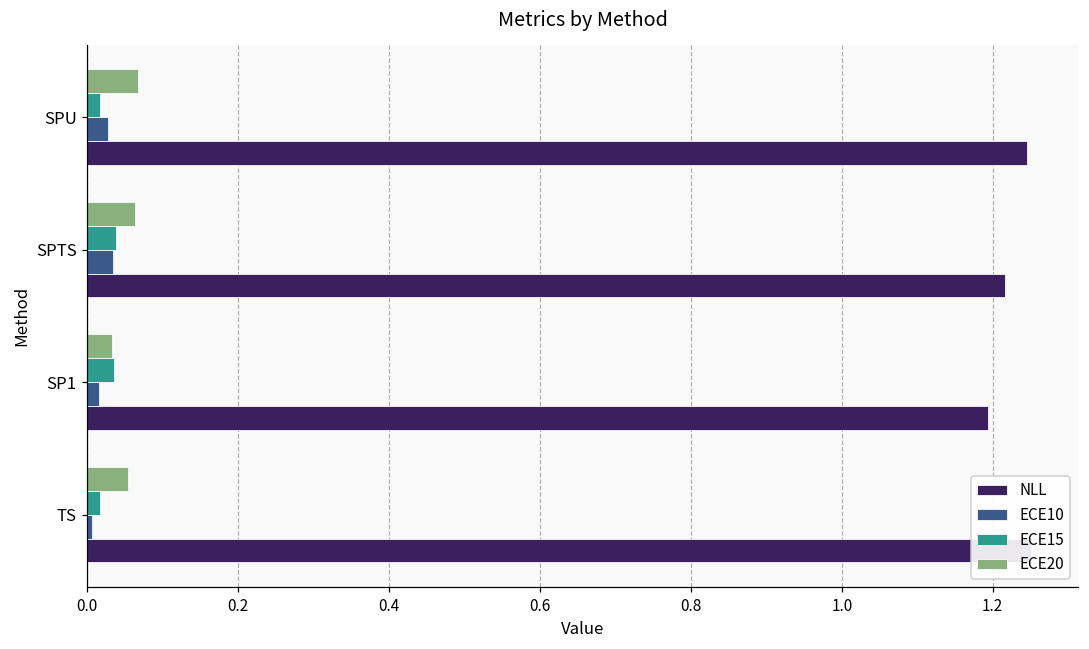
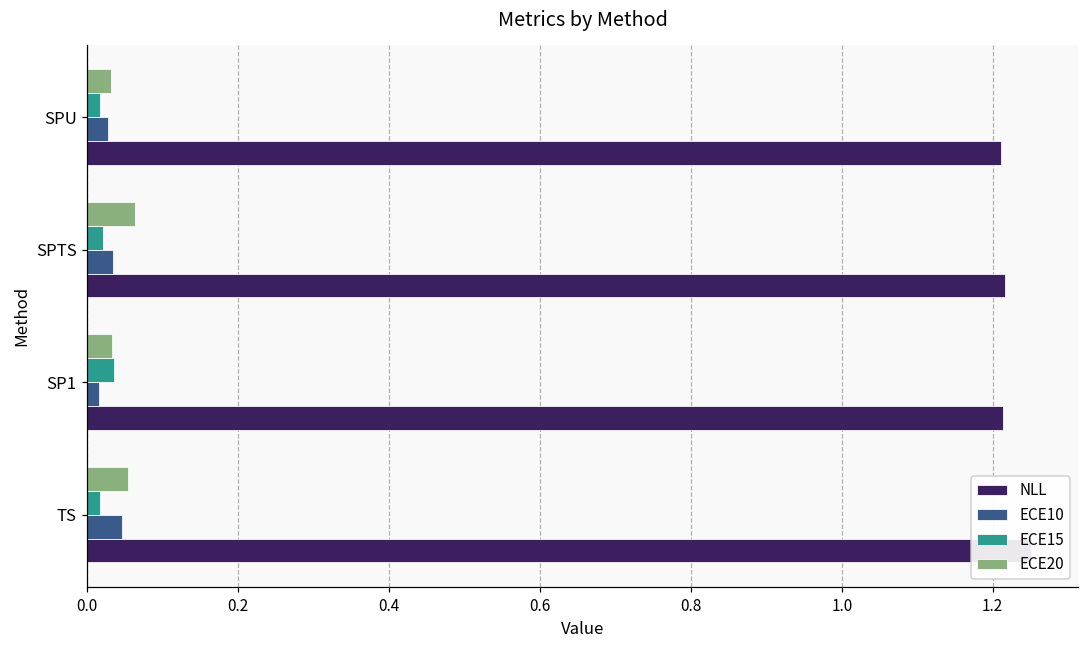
  {
    "NLL": {
-     "SPU": 1.25,
+     "SPU": 1.21,
      "SPTS": 1.22,
-     "SP1": 1.19
+     "SP1": 1.21
    },
    "ECE10": {
      "SPU": 0.03,
      "SPTS": 0.03,
      "SP1": 0.02,
-     "TS": 0.01
+     "TS": 0.05
    },
    "ECE15": {
      "SPU": 0.02,
-     "SPTS": 0.04,
+     "SPTS": 0.02,
      "SP1": 0.04,
      "TS": 0.02
    },
    "ECE20": {
-     "SPU": 0.07,
+     "SPU": 0.03,
      "SPTS": 0.06,
      "SP1": 0.03,
      "TS": 0.05
    }
  }
